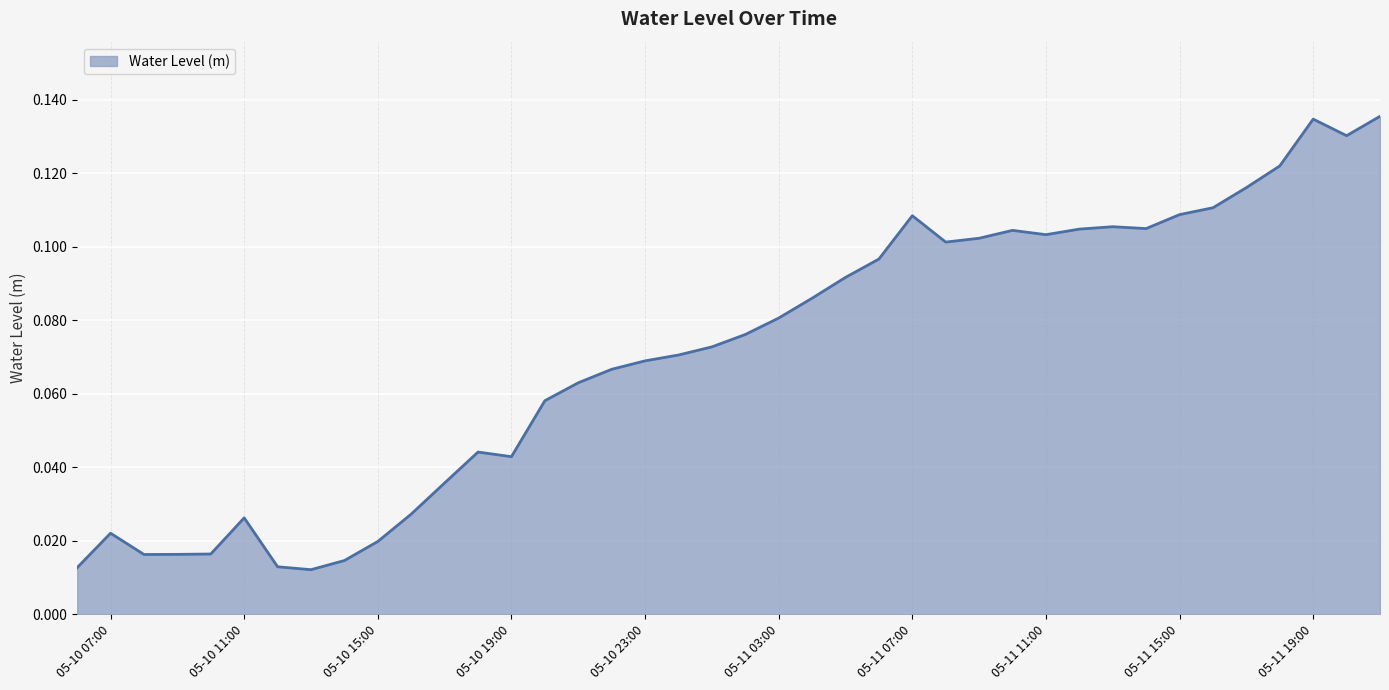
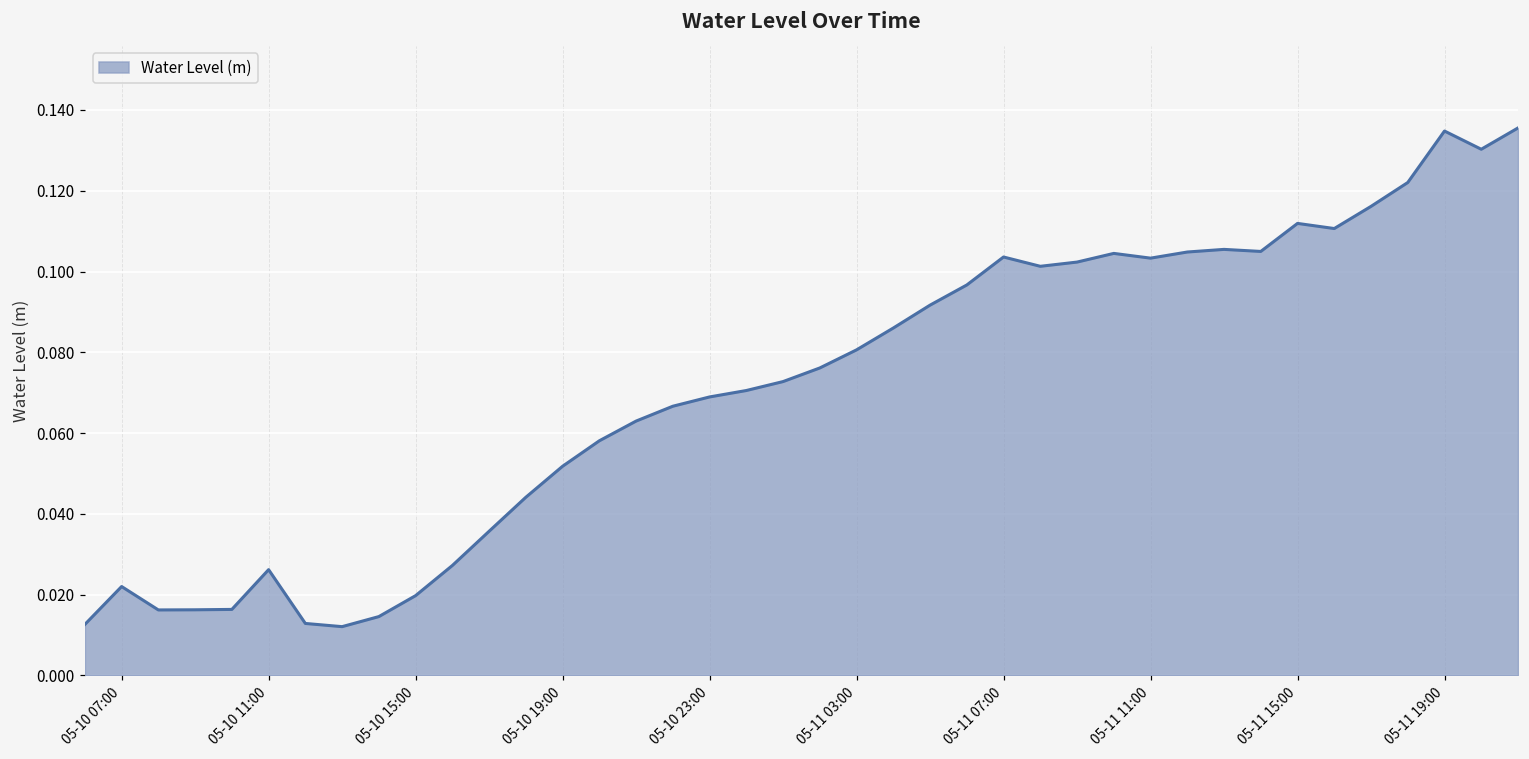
  {
    "05-10 07:00": 0.022,
    "05-10 11:00": 0.026,
    "05-10 15:00": 0.020,
-   "05-10 19:00": 0.043,
+   "05-10 19:00": 0.052,
    "05-10 23:00": 0.069,
    "05-11 03:00": 0.081,
-   "05-11 07:00": 0.108,
+   "05-11 07:00": 0.104,
    "05-11 11:00": 0.103,
-   "05-11 15:00": 0.109,
+   "05-11 15:00": 0.112,
    "05-11 19:00": 0.135
  }
